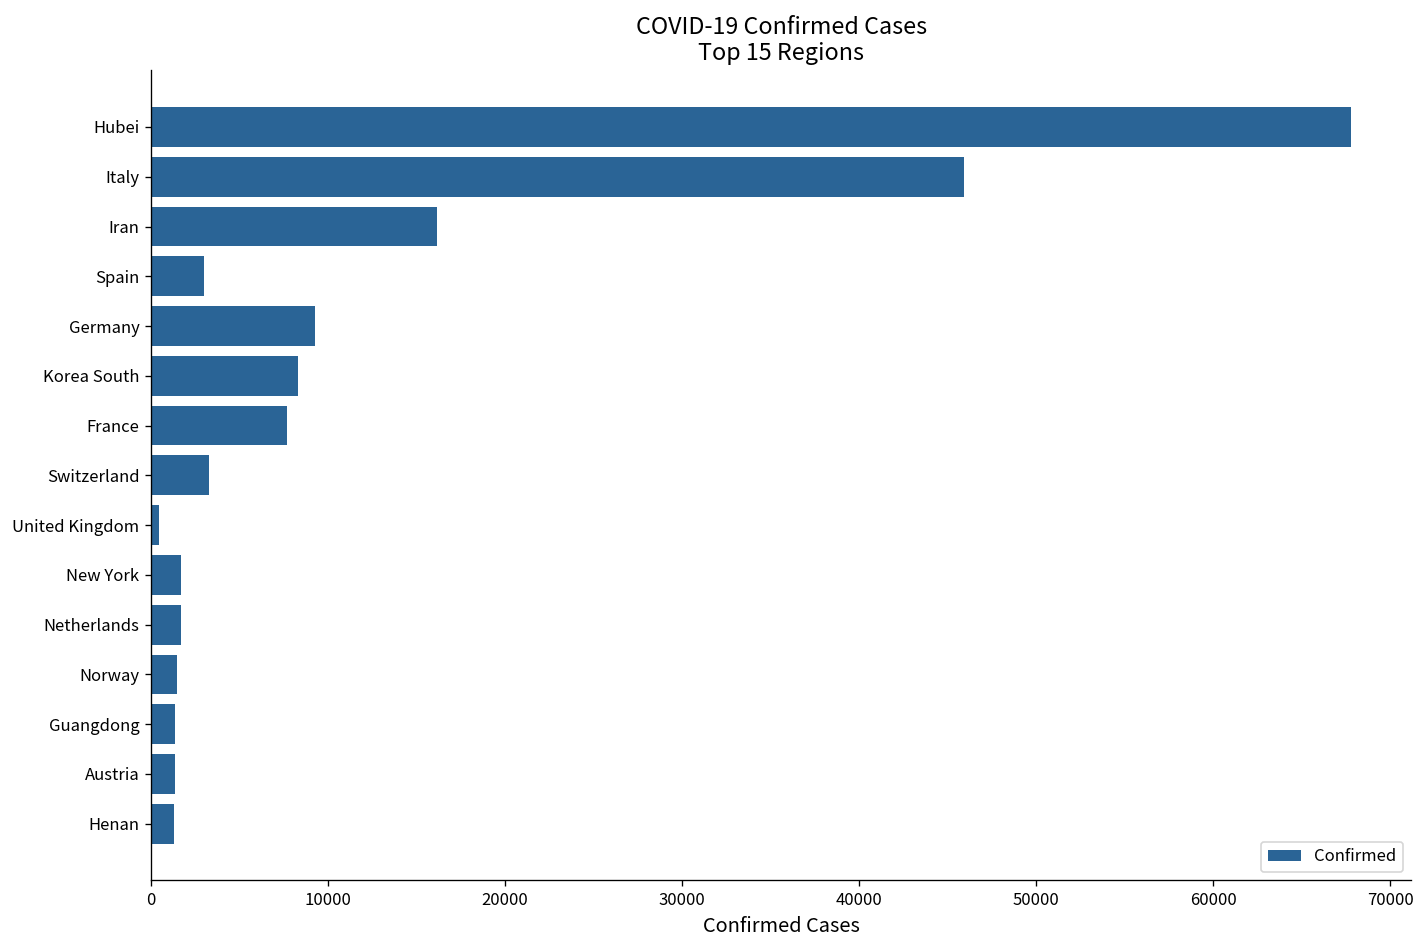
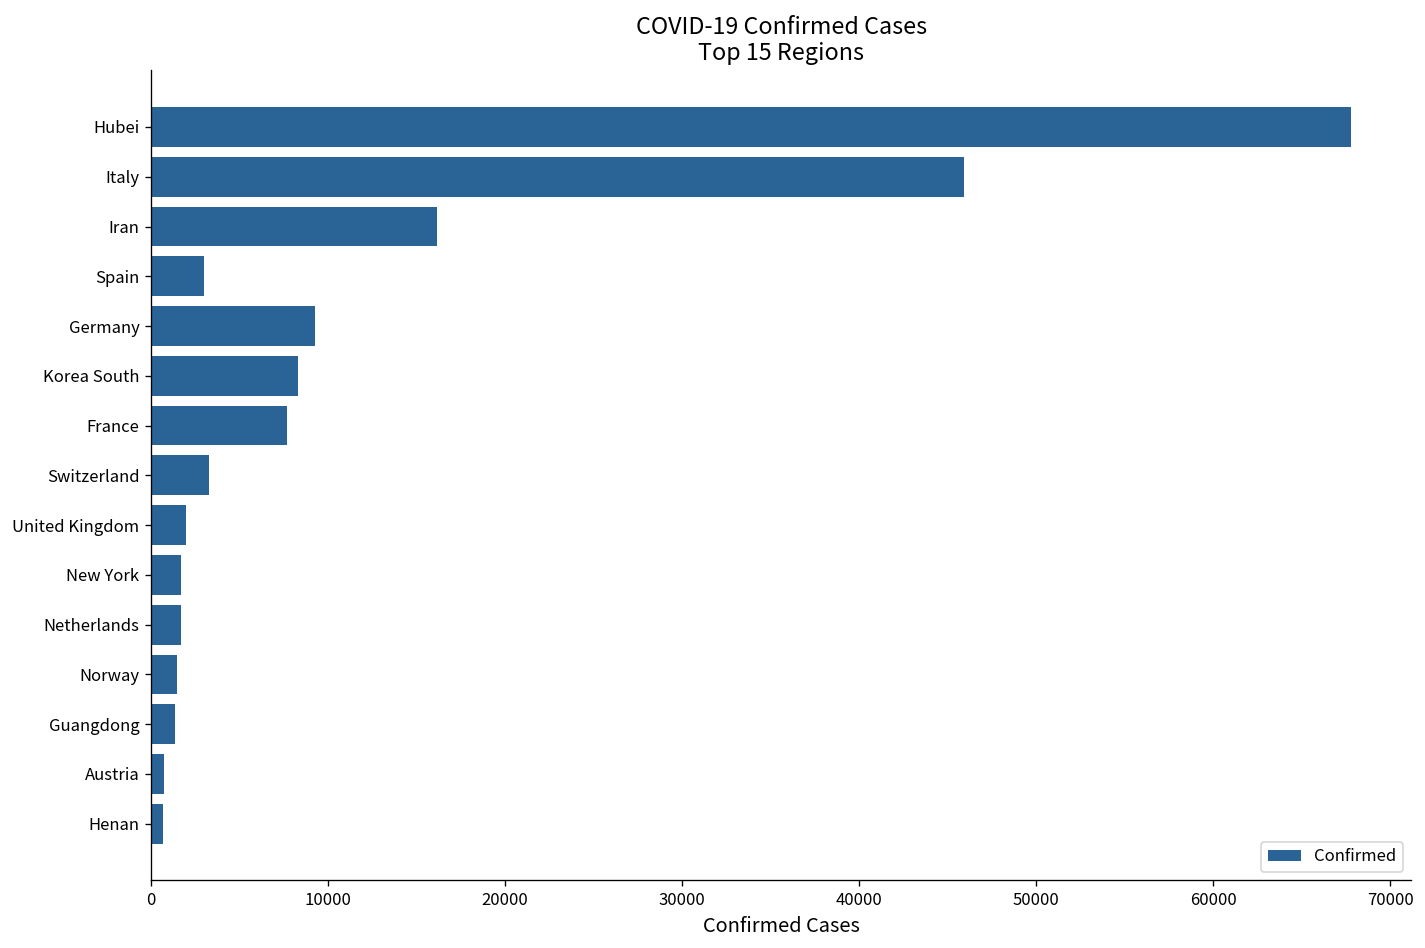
  {
    "Hubei": 67800,
    "Italy": 45900,
    "Iran": 16200,
    "Spain": 3000,
    "Germany": 9300,
    "Korea South": 8300,
    "France": 7700,
    "Switzerland": 3300,
-   "United Kingdom": 500,
+   "United Kingdom": 2000,
    "New York": 1700,
    "Netherlands": 1700,
    "Norway": 1500,
    "Guangdong": 1400,
-   "Austria": 1300,
-   "Henan": 1300
+   "Austria": 800,
+   "Henan": 700
  }
